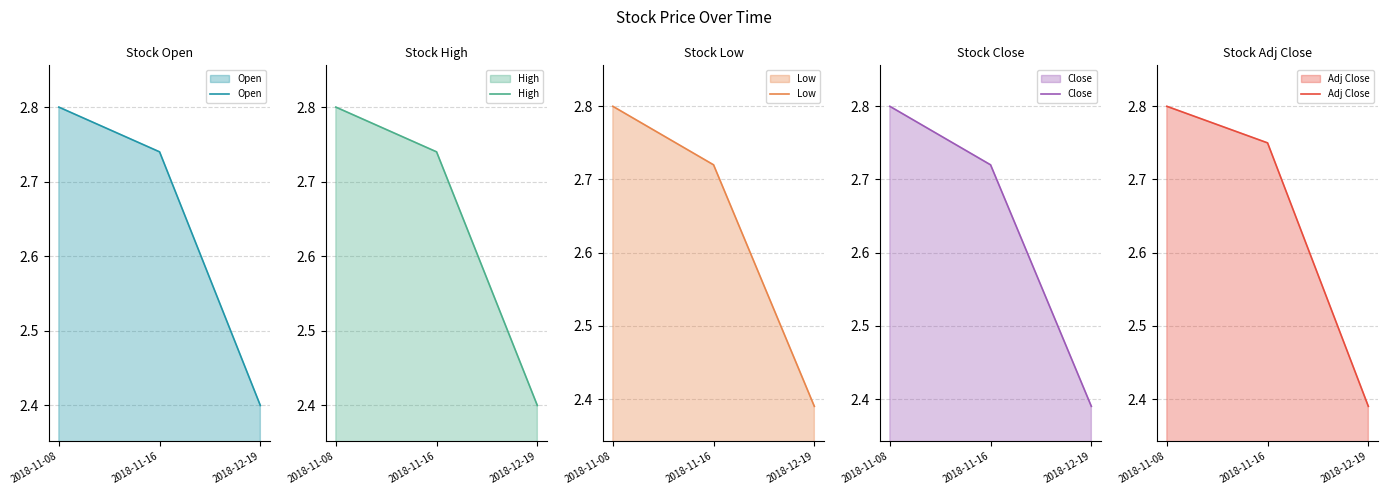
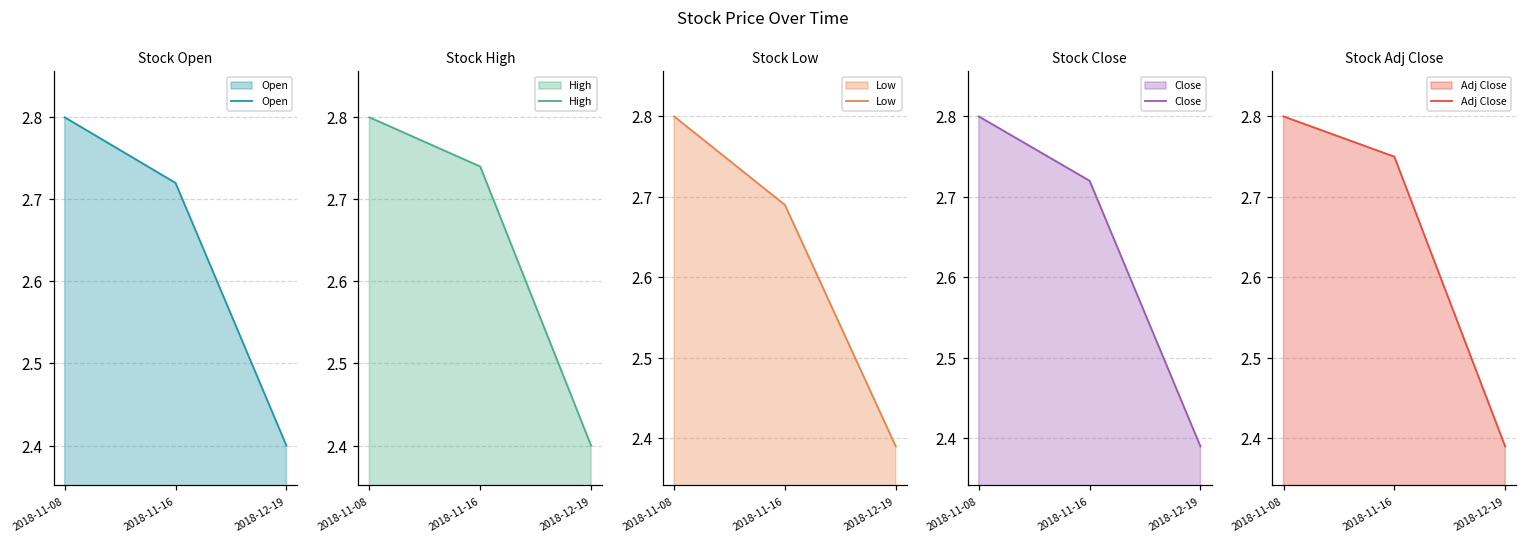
  {
    "Stock Open": {
      "2018-11-08": 2.80,
-     "2018-11-16": 2.74,
+     "2018-11-16": 2.72,
      "2018-12-19": 2.40
    },
    "Stock High": {
      "2018-11-08": 2.80,
      "2018-11-16": 2.74,
      "2018-12-19": 2.40
    },
    "Stock Low": {
      "2018-11-08": 2.80,
-     "2018-11-16": 2.72,
+     "2018-11-16": 2.69,
      "2018-12-19": 2.39
    },
    "Stock Close": {
      "2018-11-08": 2.80,
      "2018-11-16": 2.72,
      "2018-12-19": 2.39
    },
    "Stock Adj Close": {
      "2018-11-08": 2.80,
      "2018-11-16": 2.75,
      "2018-12-19": 2.39
    }
  }
